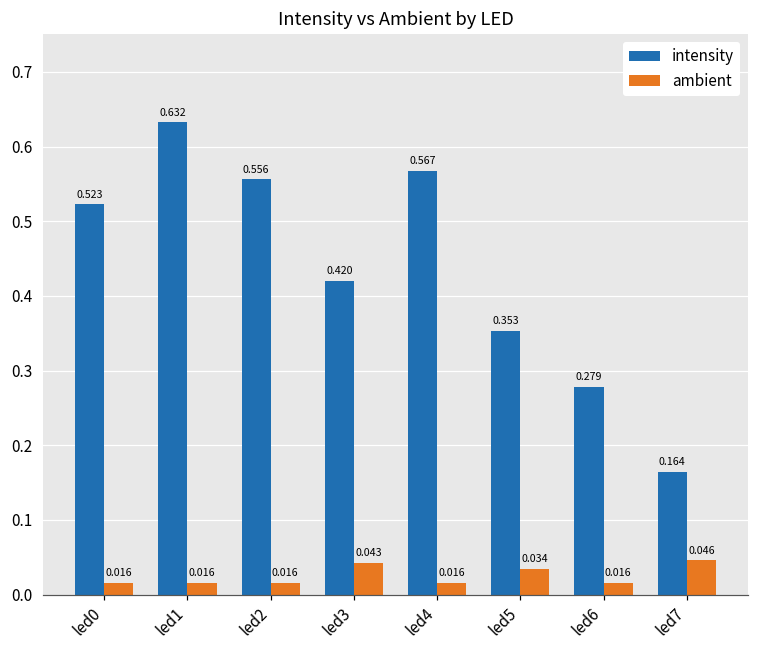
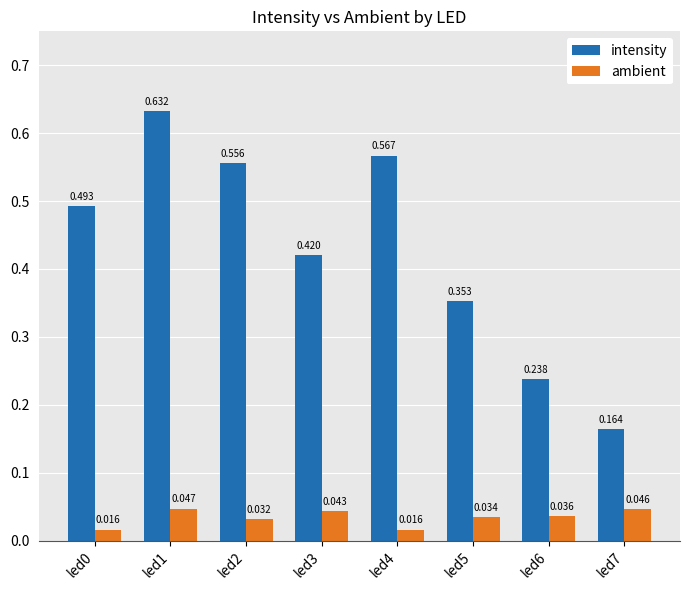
  {
    "intensity": {
-     "led0": 0.523,
+     "led0": 0.493,
      "led1": 0.632,
      "led2": 0.556,
      "led3": 0.420,
      "led4": 0.567,
      "led5": 0.353,
-     "led6": 0.279,
+     "led6": 0.238,
      "led7": 0.164
    },
    "ambient": {
      "led0": 0.016,
-     "led1": 0.016,
-     "led2": 0.016,
+     "led1": 0.047,
+     "led2": 0.032,
      "led3": 0.043,
      "led4": 0.016,
      "led5": 0.034,
-     "led6": 0.016,
+     "led6": 0.036,
      "led7": 0.046
    }
  }
